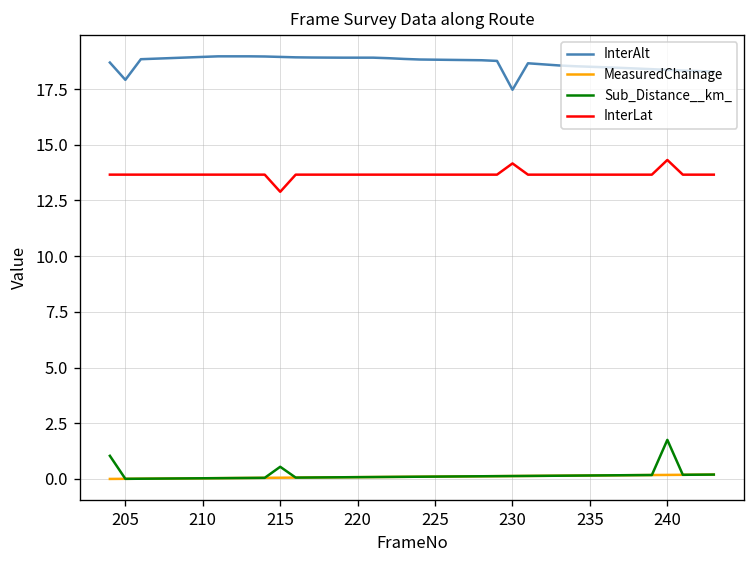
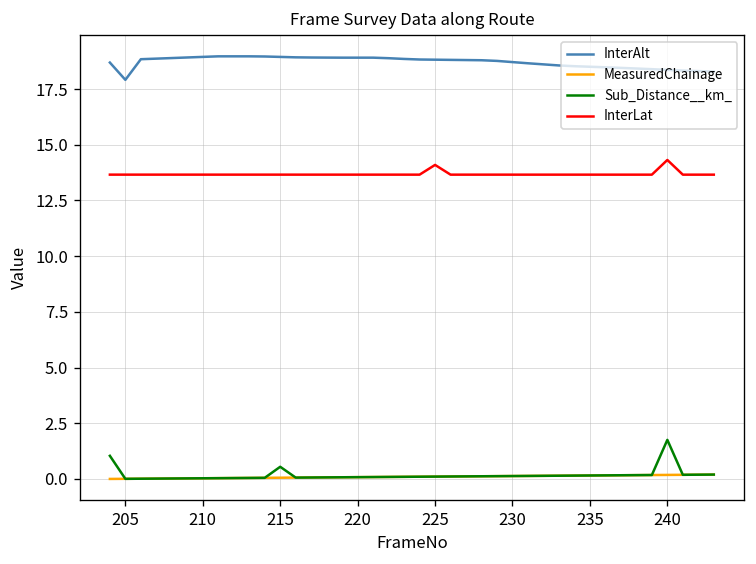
  {
    "InterAlt": {
      "205": 17.9,
      "210": 18.9,
      "215": 18.9,
      "220": 18.9,
      "225": 18.8,
-     "230": 17.5
+     "230": 18.7
    },
    "MeasuredChainage": {
      "215": 0.1,
      "240": 0.2
    },
    "Sub_Distance__km_": {
      "215": 0.5,
      "240": 1.8
    },
    "InterLat": {
      "205": 13.7,
      "210": 13.7,
-     "215": 12.9,
+     "215": 13.7,
      "220": 13.7,
-     "225": 13.7,
-     "230": 14.2,
+     "225": 14.1,
+     "230": 13.7,
      "235": 13.7,
      "240": 14.3
    }
  }
